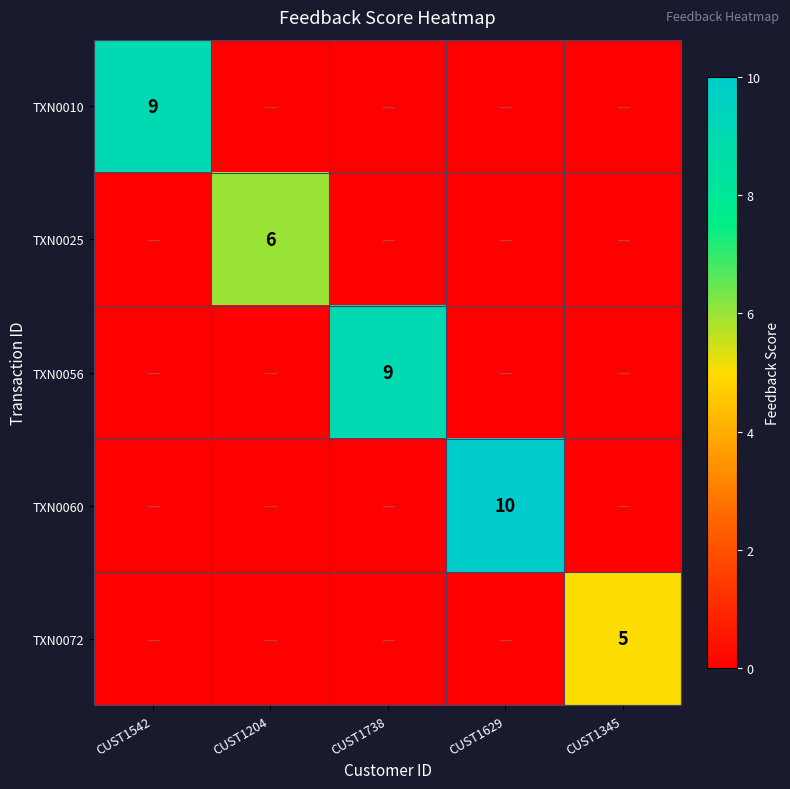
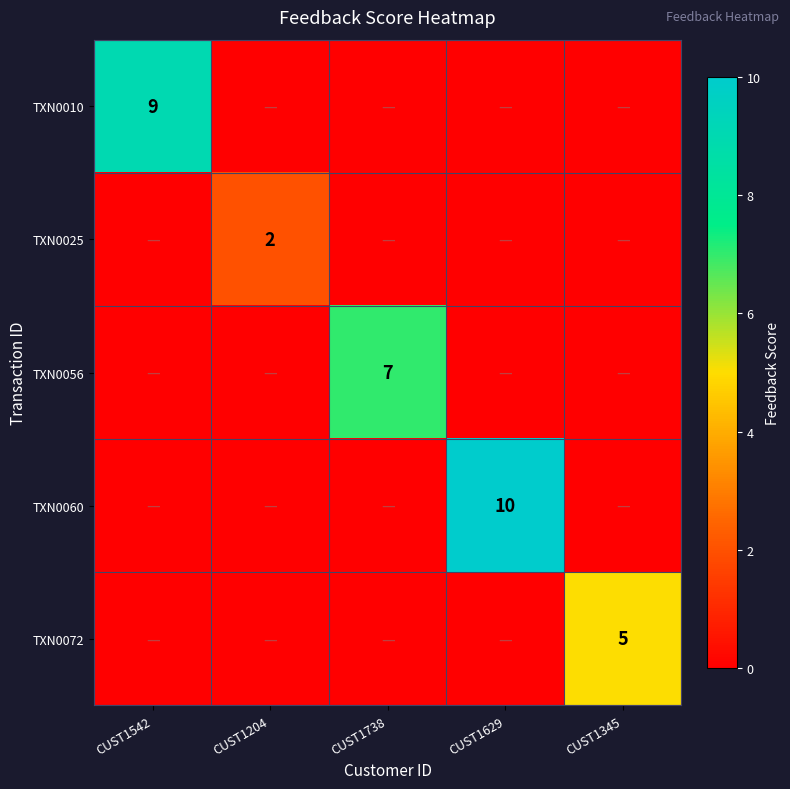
  {
    "TXN0010": {
      "CUST1542": 9
    },
    "TXN0025": {
-     "CUST1204": 6
+     "CUST1204": 2
    },
    "TXN0056": {
-     "CUST1738": 9
+     "CUST1738": 7
    },
    "TXN0060": {
      "CUST1629": 10
    },
    "TXN0072": {
      "CUST1345": 5
    }
  }
